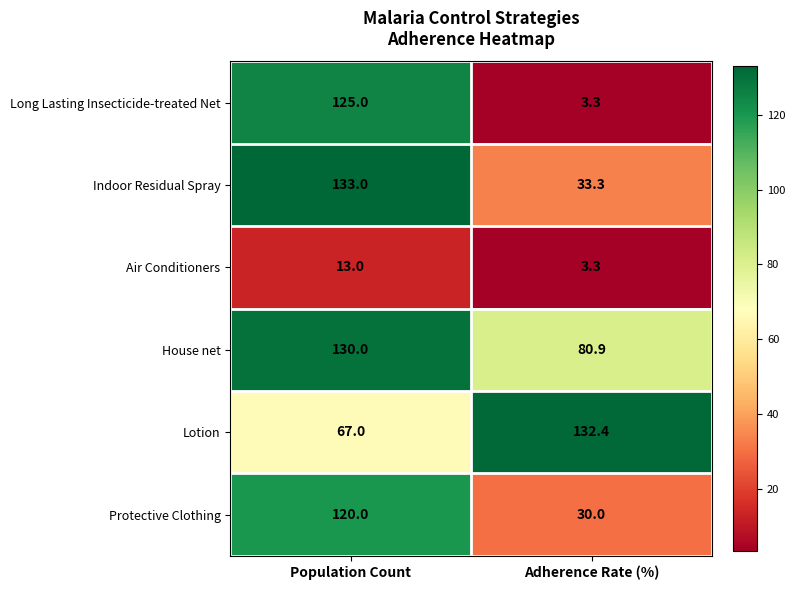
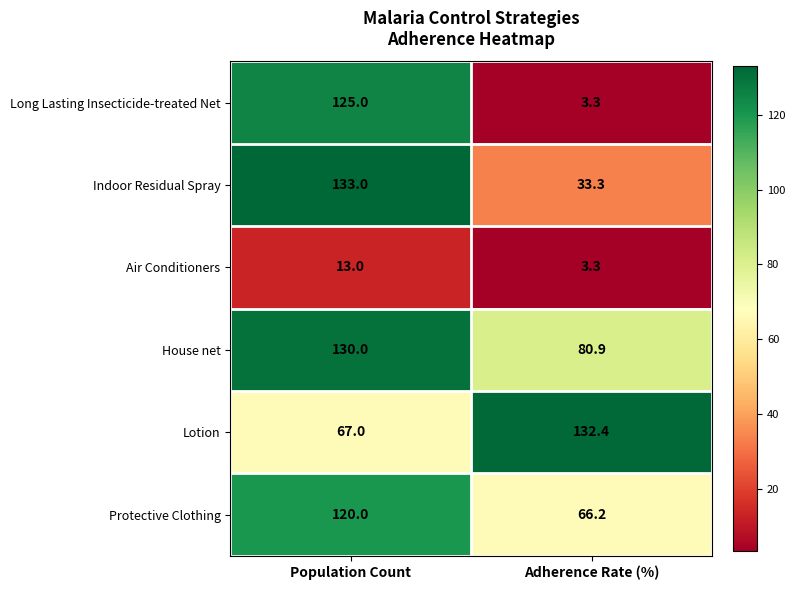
  {
    "Long Lasting Insecticide-treated Net": {
      "Population Count": 125.0,
      "Adherence Rate (%)": 3.3
    },
    "Indoor Residual Spray": {
      "Population Count": 133.0,
      "Adherence Rate (%)": 33.3
    },
    "Air Conditioners": {
      "Population Count": 13.0,
      "Adherence Rate (%)": 3.3
    },
    "House net": {
      "Population Count": 130.0,
      "Adherence Rate (%)": 80.9
    },
    "Lotion": {
      "Population Count": 67.0,
      "Adherence Rate (%)": 132.4
    },
    "Protective Clothing": {
      "Population Count": 120.0,
-     "Adherence Rate (%)": 30.0
+     "Adherence Rate (%)": 66.2
    }
  }
